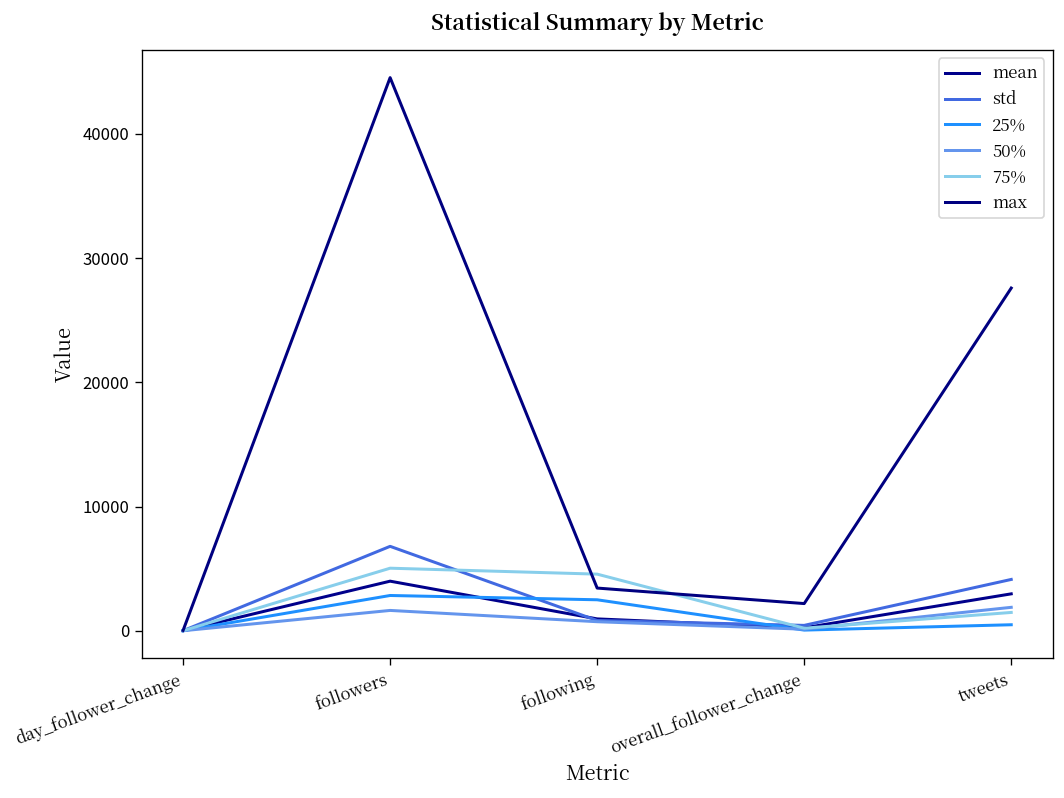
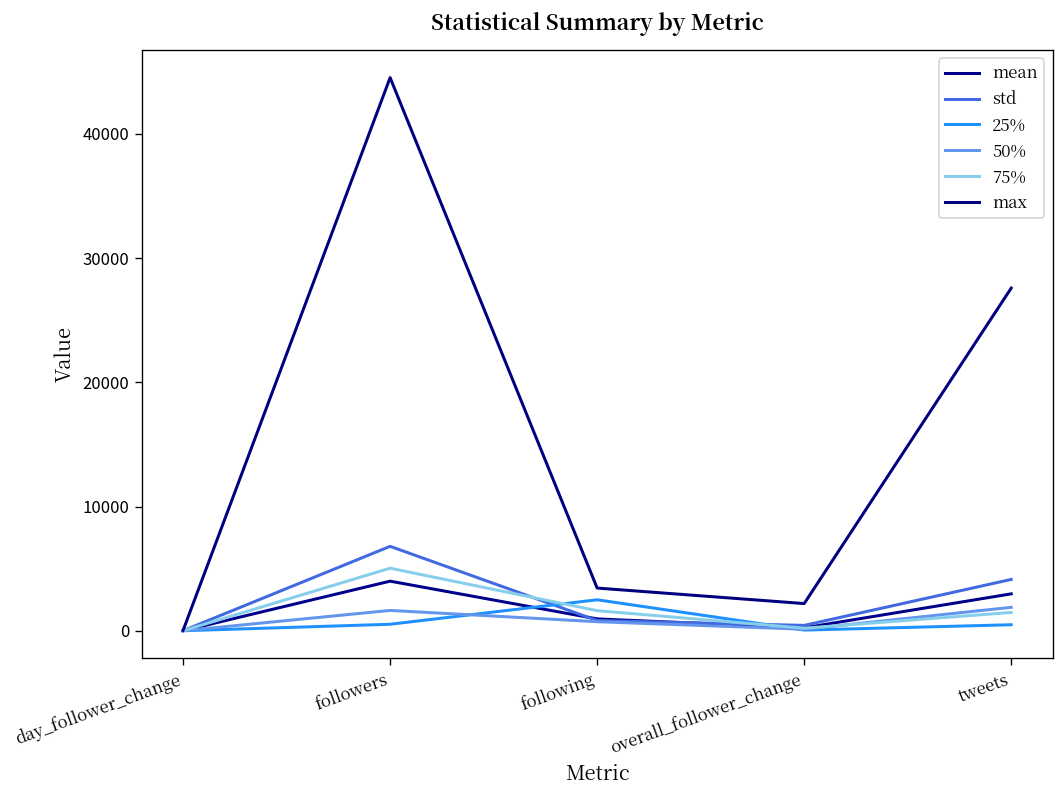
  {
    "25%": {
-     "followers": 2800,
+     "followers": 500,
      "following": 2500,
      "tweets": 500
    },
    "75%": {
      "followers": 5000,
-     "following": 4600,
+     "following": 1600,
      "tweets": 1500
    }
  }
